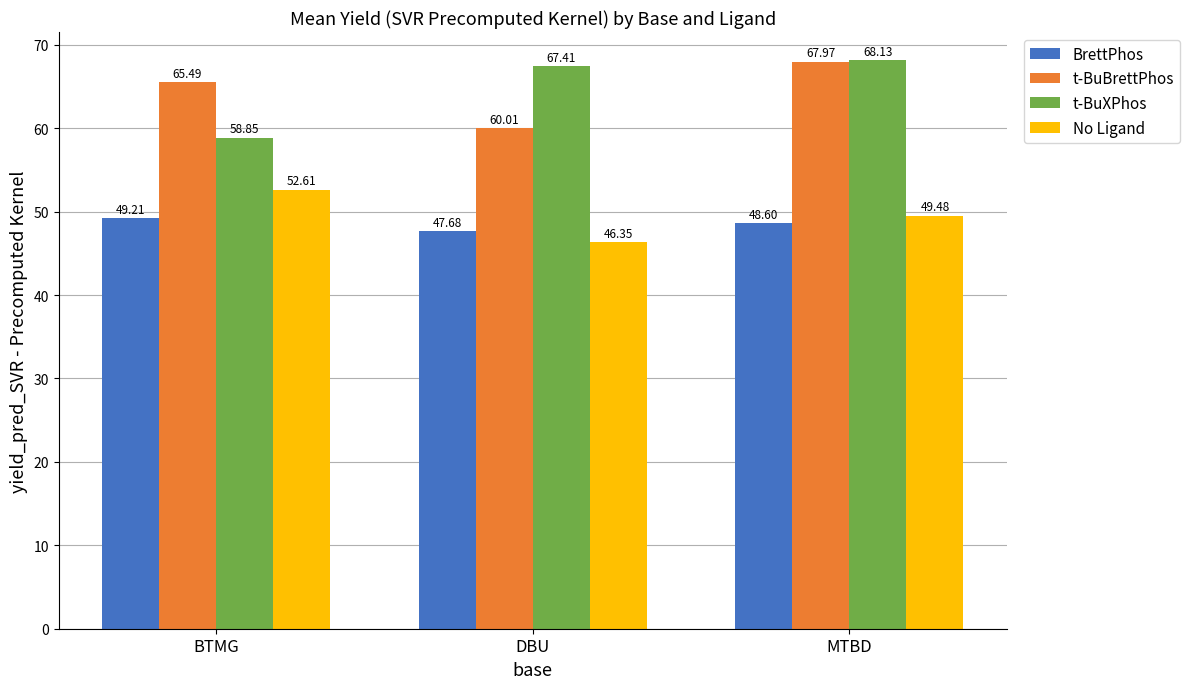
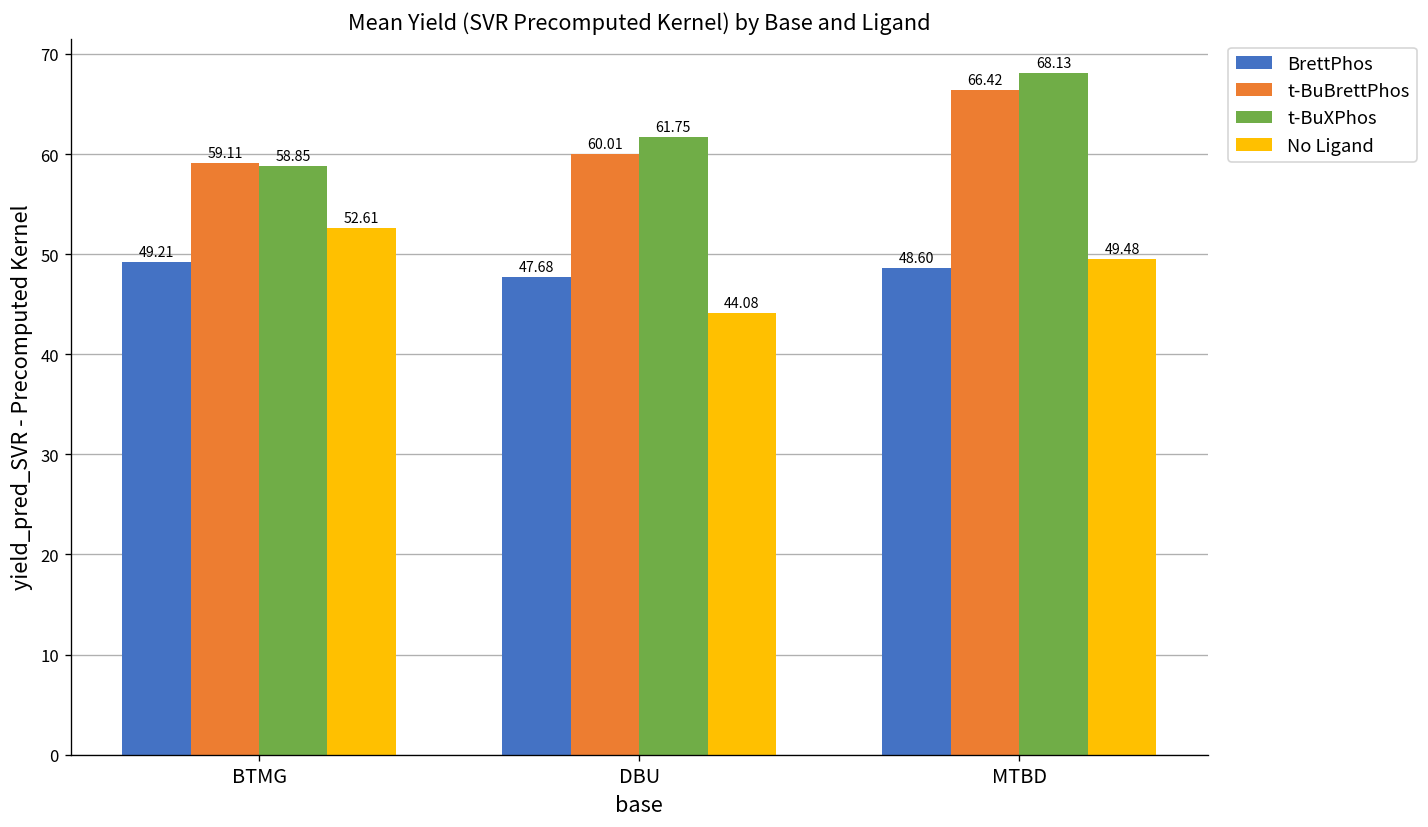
  {
    "BrettPhos": {
      "BTMG": 49.21,
      "DBU": 47.68,
      "MTBD": 48.60
    },
    "t-BuBrettPhos": {
-     "BTMG": 65.49,
+     "BTMG": 59.11,
      "DBU": 60.01,
-     "MTBD": 67.97
+     "MTBD": 66.42
    },
    "t-BuXPhos": {
      "BTMG": 58.85,
-     "DBU": 67.41,
+     "DBU": 61.75,
      "MTBD": 68.13
    },
    "No Ligand": {
      "BTMG": 52.61,
-     "DBU": 46.35,
+     "DBU": 44.08,
      "MTBD": 49.48
    }
  }
